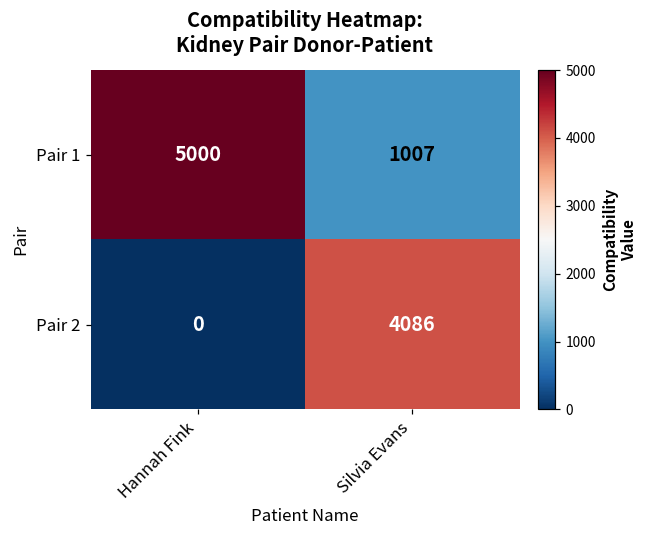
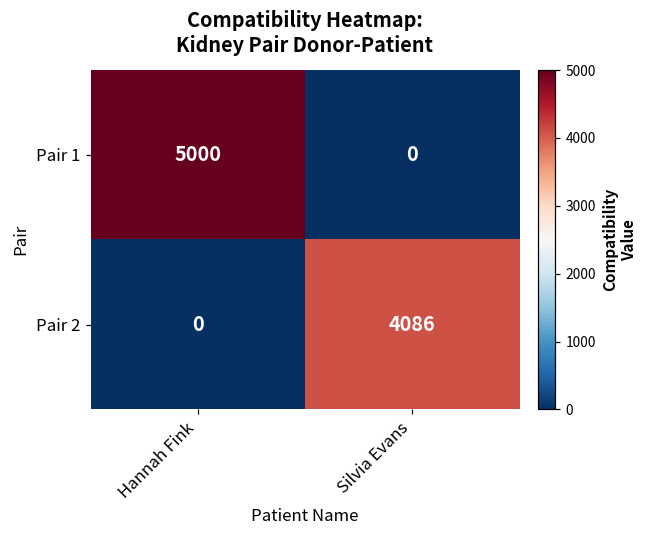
  {
    "Pair 1": {
      "Hannah Fink": 5000,
-     "Silvia Evans": 1007
+     "Silvia Evans": 0
    },
    "Pair 2": {
      "Hannah Fink": 0,
      "Silvia Evans": 4086
    }
  }
